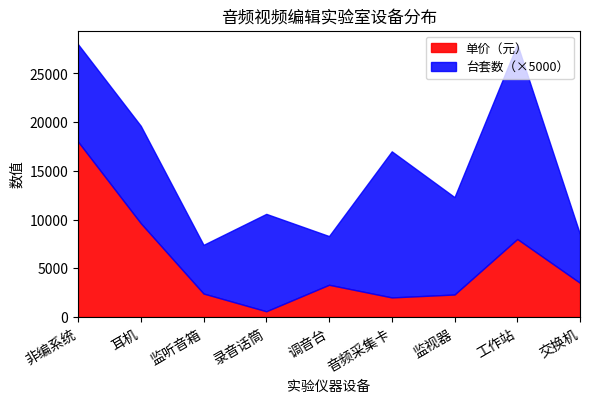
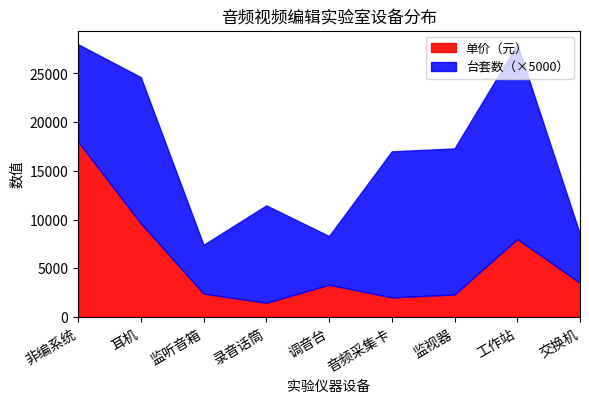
  {
    "单价（元）": {
      "非编系统": 18000,
      "耳机": 10000,
      "监听音箱": 2000,
-     "录音话筒": 600,
+     "录音话筒": 1500,
      "调音台": 3000,
      "音频采集卡": 2000,
      "监视器": 2000,
      "工作站": 8000,
      "交换机": 3000
    },
    "台套数（×5000）": {
      "非编系统": 10000,
-     "耳机": 10000,
+     "耳机": 15000,
      "监听音箱": 5000,
      "录音话筒": 10000,
      "调音台": 5000,
      "音频采集卡": 15000,
-     "监视器": 10000,
+     "监视器": 15000,
      "交换机": 5000
    }
  }
